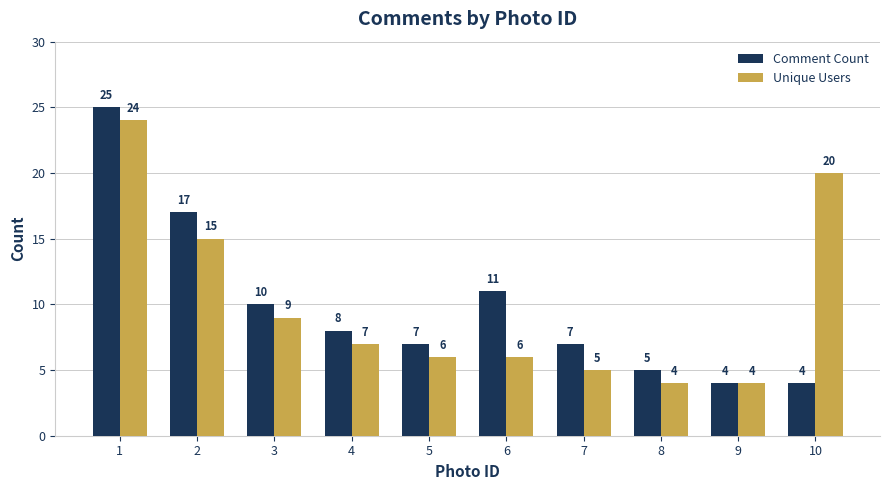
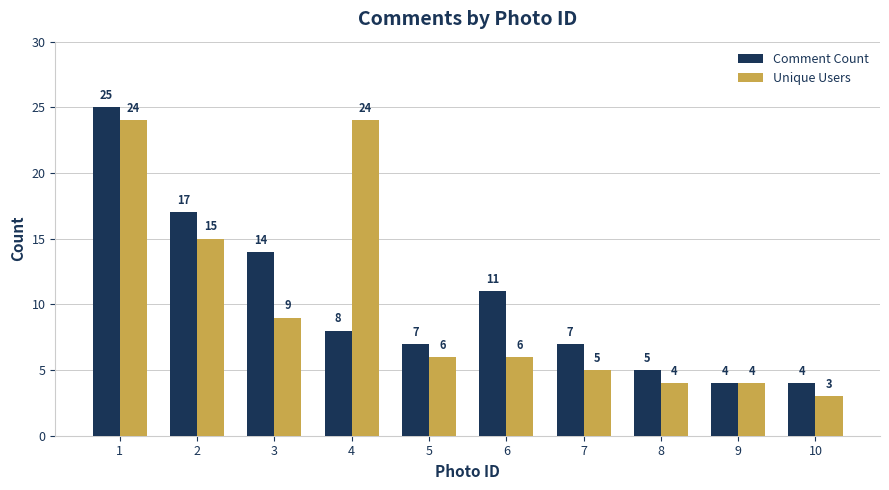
  {
    "Comment Count": {
      "1": 25,
      "2": 17,
-     "3": 10,
+     "3": 14,
      "4": 8,
      "5": 7,
      "6": 11,
      "7": 7,
      "8": 5,
      "9": 4,
      "10": 4
    },
    "Unique Users": {
      "1": 24,
      "2": 15,
      "3": 9,
-     "4": 7,
+     "4": 24,
      "5": 6,
      "6": 6,
      "7": 5,
      "8": 4,
      "9": 4,
-     "10": 20
+     "10": 3
    }
  }
